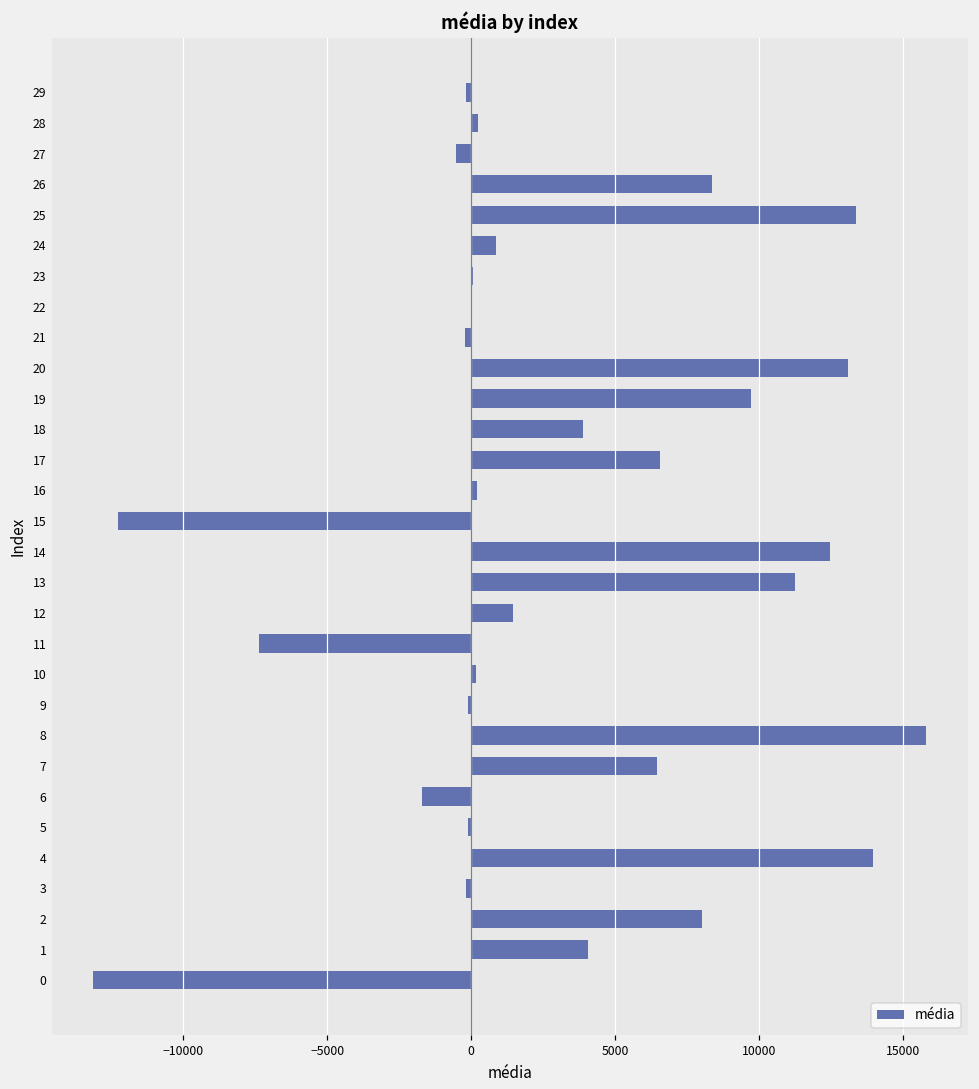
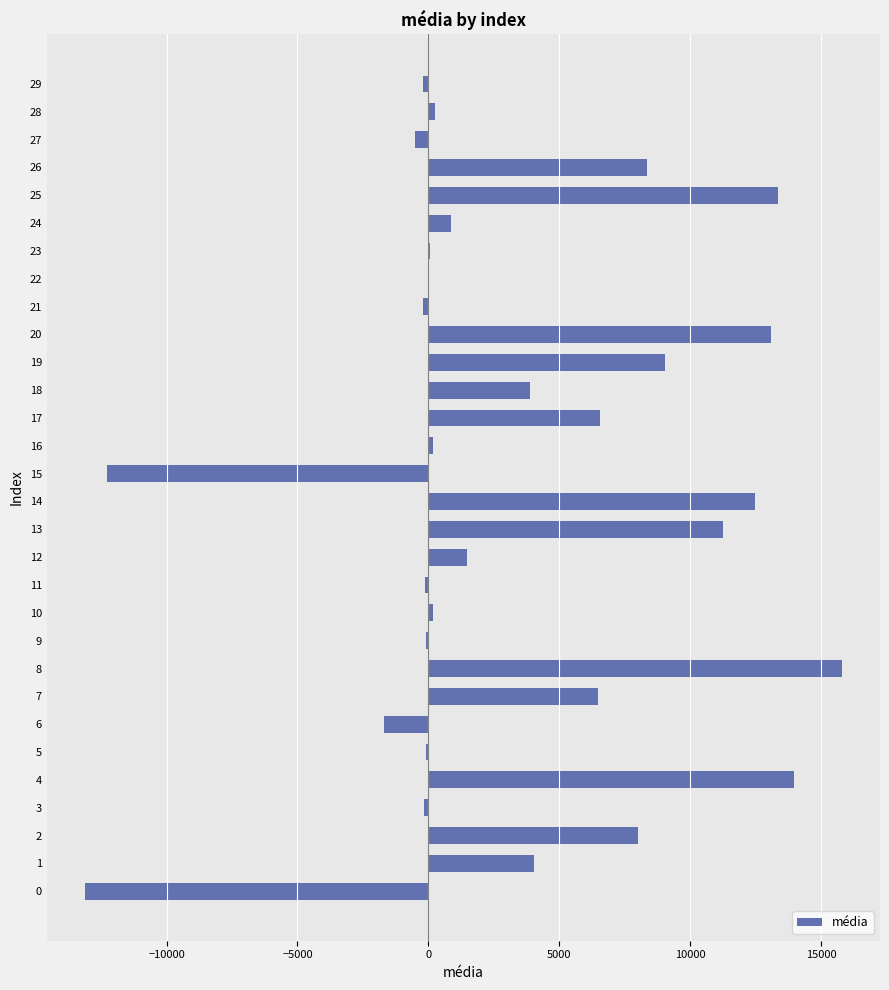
  {
    "29": -200,
    "28": 300,
    "27": -500,
    "26": 8400,
    "25": 13400,
    "24": 900,
    "21": -200,
    "20": 13100,
-   "19": 9700,
+   "19": 9100,
    "18": 3900,
    "17": 6600,
    "16": 200,
    "15": -12300,
    "14": 12500,
    "13": 11300,
    "12": 1500,
-   "11": -7400,
+   "11": -100,
    "10": 200,
    "9": -100,
    "8": 15800,
    "7": 6500,
    "6": -1700,
    "5": -100,
    "4": 14000,
    "3": -200,
    "2": 8000,
    "1": 4000,
    "0": -13100
  }
